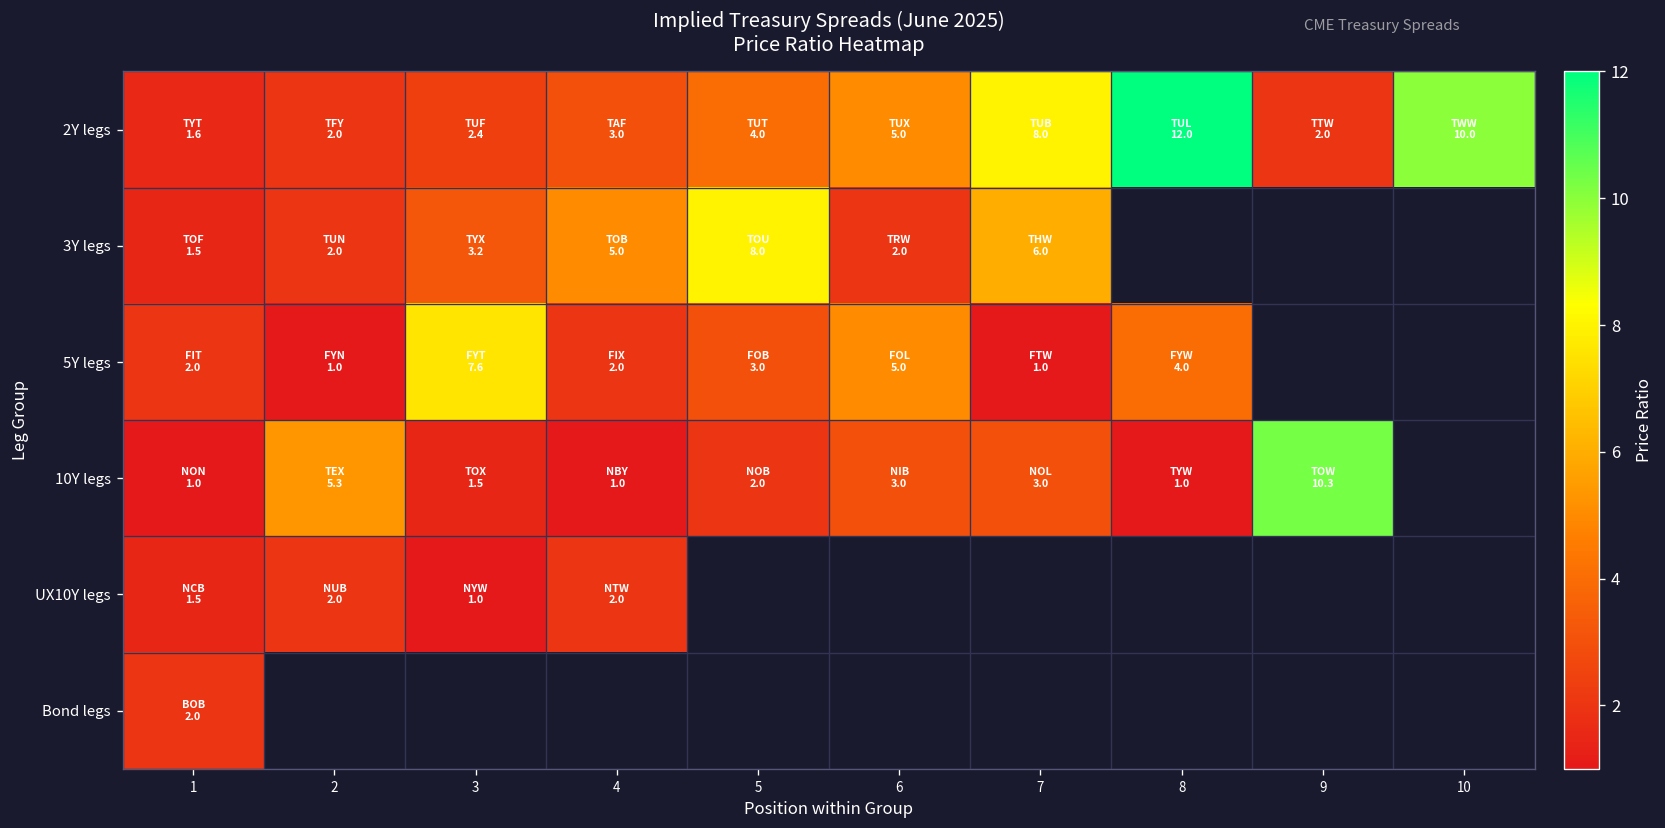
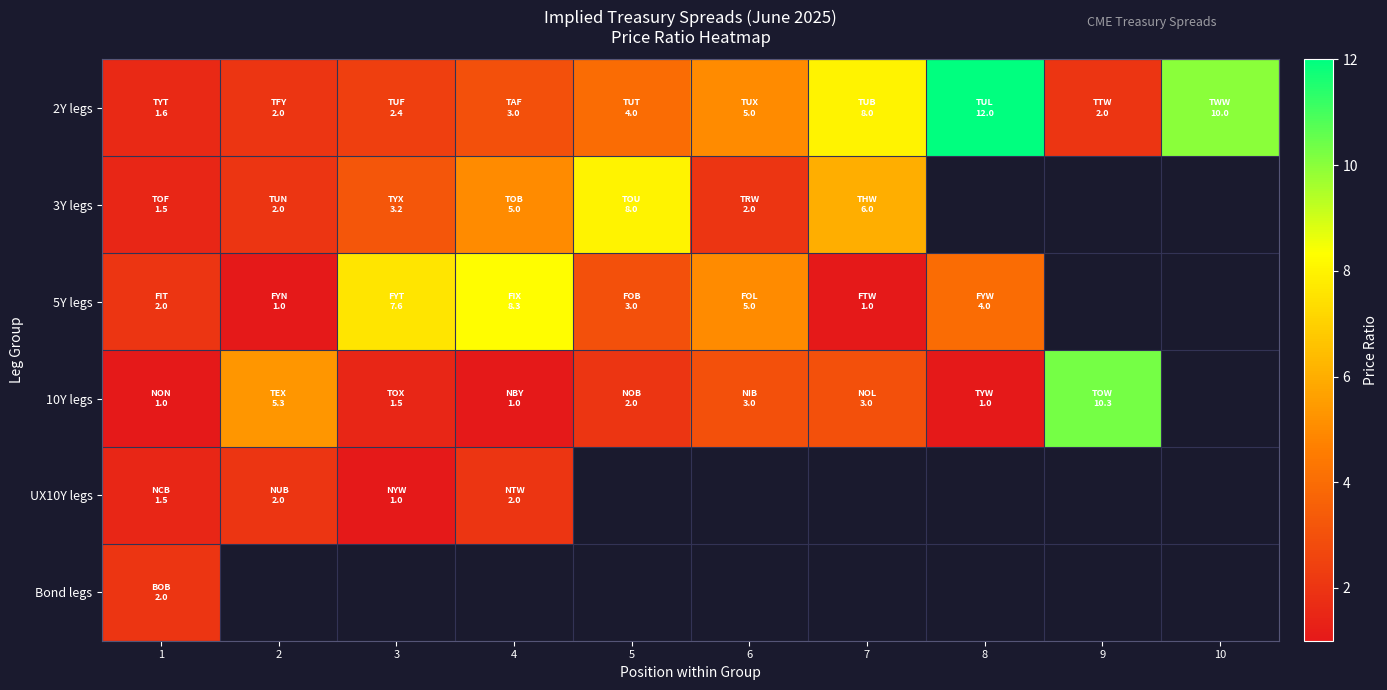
  {
    "2Y legs": {
      "1": 1.6,
      "2": 2.0,
      "3": 2.4,
      "4": 3.0,
      "5": 4.0,
      "6": 5.0,
      "7": 8.0,
      "8": 12.0,
      "9": 2.0,
      "10": 10.0
    },
    "3Y legs": {
      "1": 1.5,
      "2": 2.0,
      "3": 3.2,
      "4": 5.0,
      "5": 8.0,
      "6": 2.0,
      "7": 6.0
    },
    "5Y legs": {
      "1": 2.0,
      "2": 1.0,
      "3": 7.6,
-     "4": 2.0,
+     "4": 8.3,
      "5": 3.0,
      "6": 5.0,
      "7": 1.0,
      "8": 4.0
    },
    "10Y legs": {
      "1": 1.0,
      "2": 5.3,
      "3": 1.5,
      "4": 1.0,
      "5": 2.0,
      "6": 3.0,
      "7": 3.0,
      "8": 1.0,
      "9": 10.3
    },
    "UX10Y legs": {
      "1": 1.5,
      "2": 2.0,
      "3": 1.0,
      "4": 2.0
    },
    "Bond legs": {
      "1": 2.0
    }
  }
